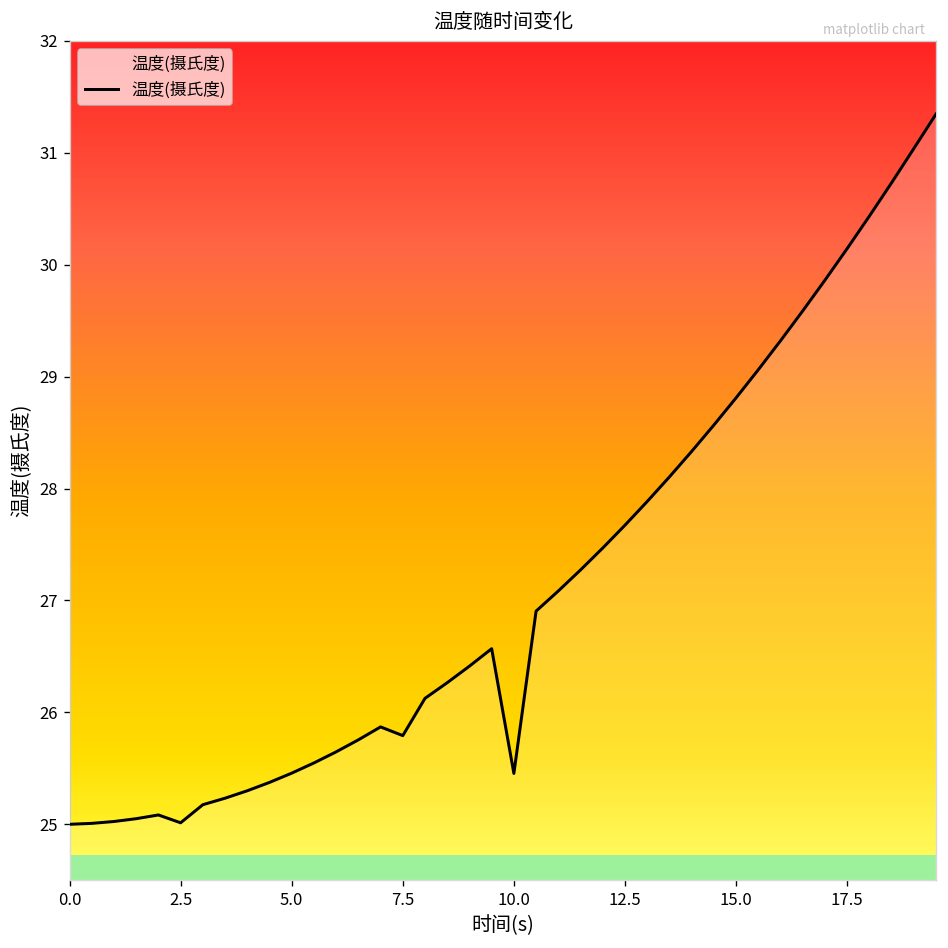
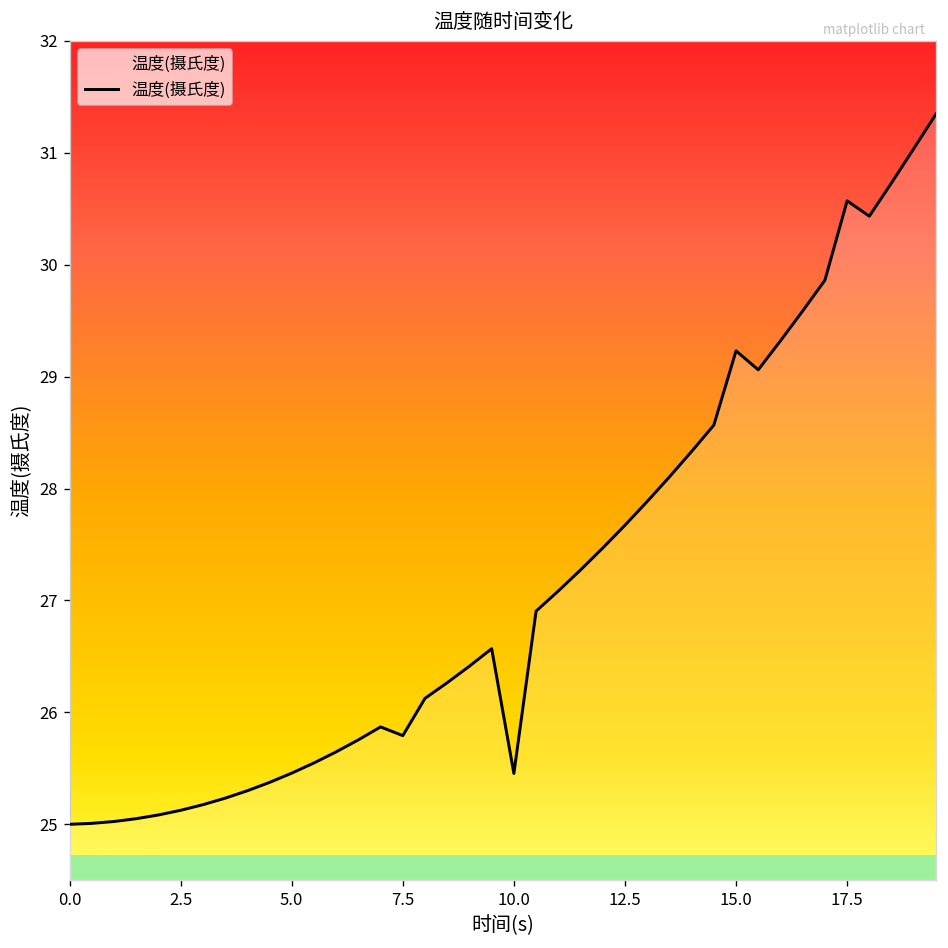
  {
    "0.0": 25.0,
-   "2.5": 25.0,
+   "2.5": 25.1,
    "5.0": 25.5,
    "7.5": 25.8,
    "10.0": 25.5,
    "12.5": 27.7,
-   "15.0": 28.8,
-   "17.5": 30.1
+   "15.0": 29.2,
+   "17.5": 30.6
  }
